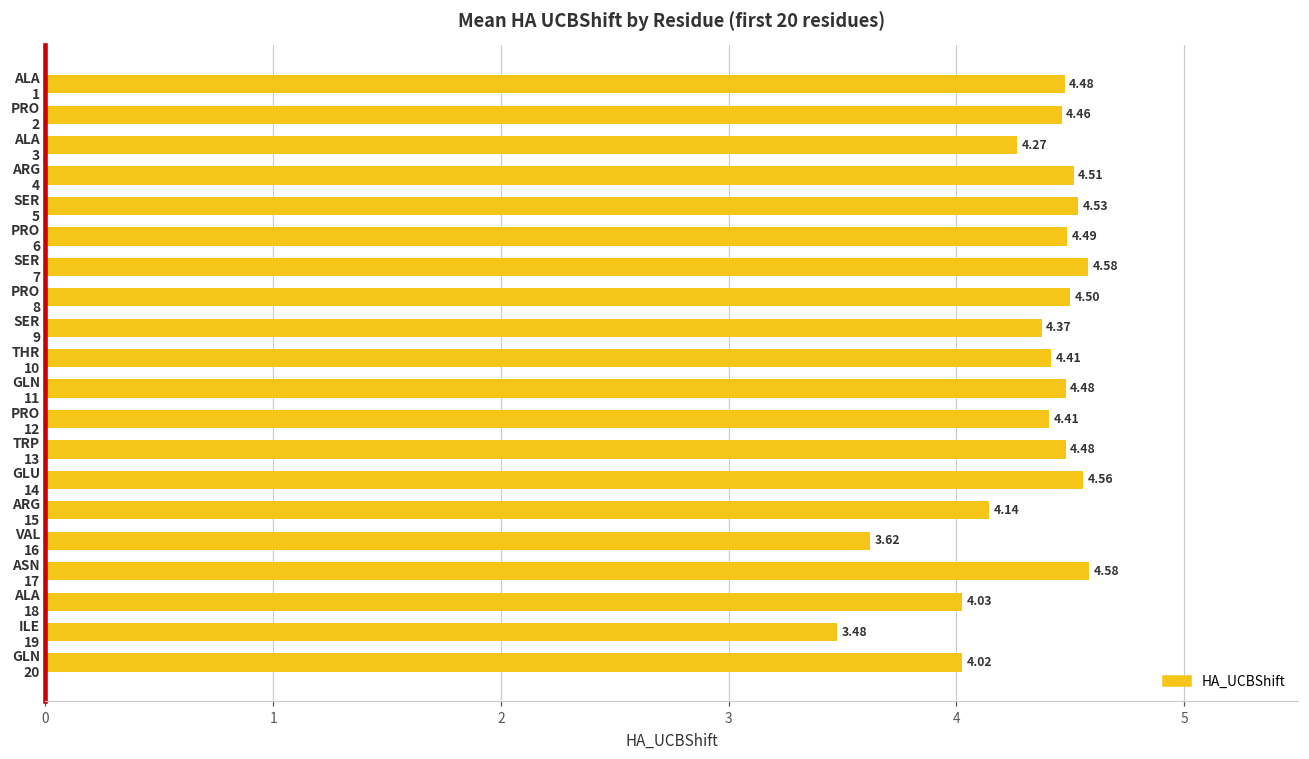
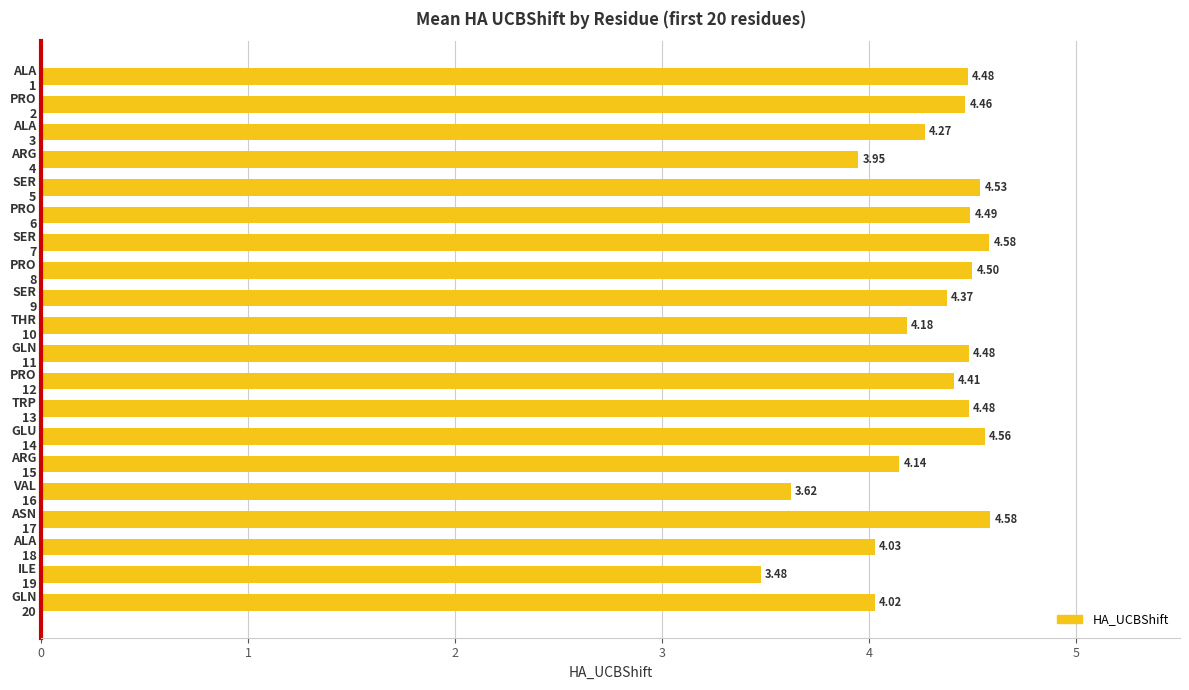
  {
    "ALA 1": 4.48,
    "PRO 2": 4.46,
    "ALA 3": 4.27,
-   "ARG 4": 4.51,
+   "ARG 4": 3.95,
    "SER 5": 4.53,
    "PRO 6": 4.49,
    "SER 7": 4.58,
    "PRO 8": 4.50,
    "SER 9": 4.37,
-   "THR 10": 4.41,
+   "THR 10": 4.18,
    "GLN 11": 4.48,
    "PRO 12": 4.41,
    "TRP 13": 4.48,
    "GLU 14": 4.56,
    "ARG 15": 4.14,
    "VAL 16": 3.62,
    "ASN 17": 4.58,
    "ALA 18": 4.03,
    "ILE 19": 3.48,
    "GLN 20": 4.02
  }
